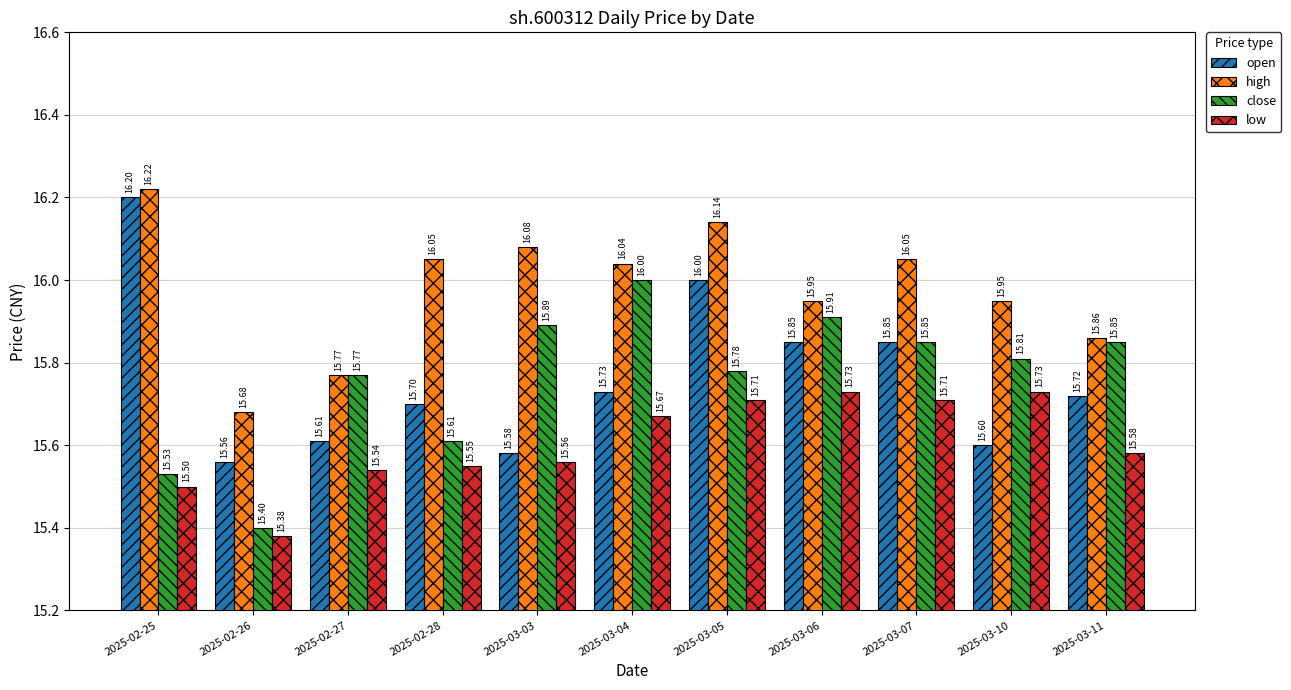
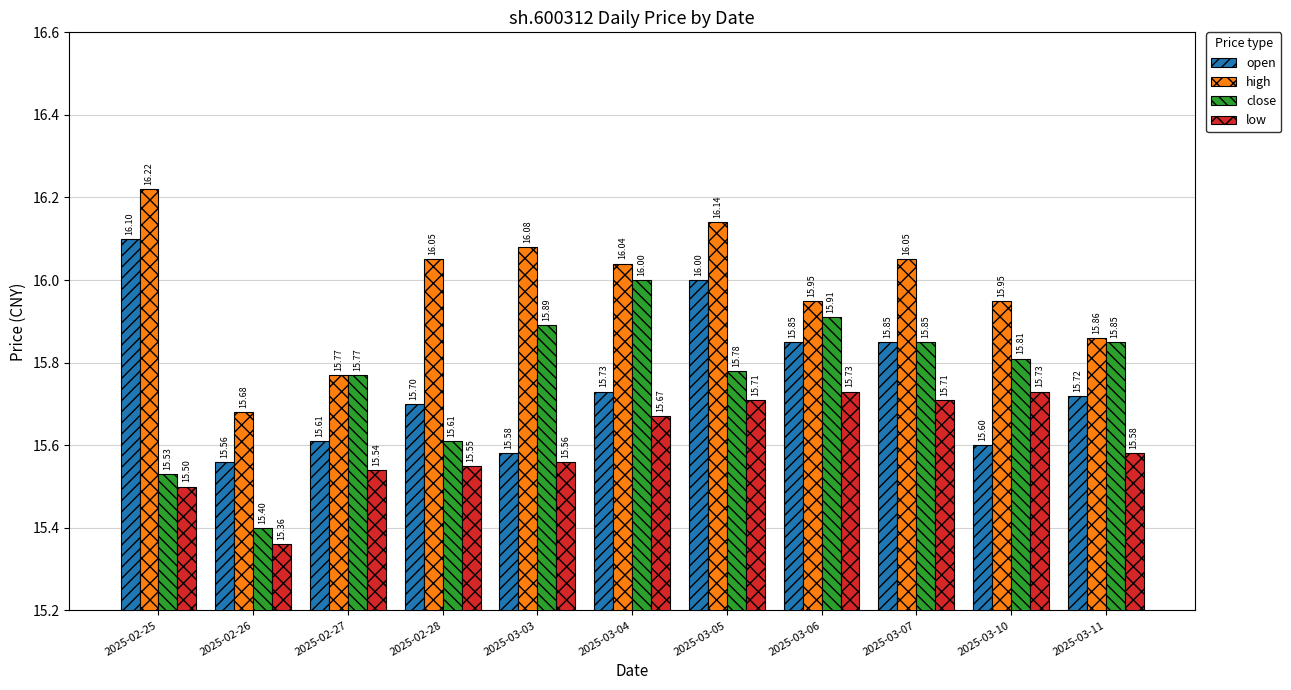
  {
    "open": {
-     "2025-02-25": 16.20,
+     "2025-02-25": 16.10,
      "2025-02-26": 15.56,
      "2025-02-27": 15.61,
      "2025-02-28": 15.70,
      "2025-03-03": 15.58,
      "2025-03-04": 15.73,
      "2025-03-05": 16.00,
      "2025-03-06": 15.85,
      "2025-03-07": 15.85,
      "2025-03-10": 15.60,
      "2025-03-11": 15.72
    },
    "high": {
      "2025-02-25": 16.22,
      "2025-02-26": 15.68,
      "2025-02-27": 15.77,
      "2025-02-28": 16.05,
      "2025-03-03": 16.08,
      "2025-03-04": 16.04,
      "2025-03-05": 16.14,
      "2025-03-06": 15.95,
      "2025-03-07": 16.05,
      "2025-03-10": 15.95,
      "2025-03-11": 15.86
    },
    "close": {
      "2025-02-25": 15.53,
      "2025-02-26": 15.40,
      "2025-02-27": 15.77,
      "2025-02-28": 15.61,
      "2025-03-03": 15.89,
      "2025-03-04": 16.00,
      "2025-03-05": 15.78,
      "2025-03-06": 15.91,
      "2025-03-07": 15.85,
      "2025-03-10": 15.81,
      "2025-03-11": 15.85
    },
    "low": {
      "2025-02-25": 15.50,
-     "2025-02-26": 15.38,
+     "2025-02-26": 15.36,
      "2025-02-27": 15.54,
      "2025-02-28": 15.55,
      "2025-03-03": 15.56,
      "2025-03-04": 15.67,
      "2025-03-05": 15.71,
      "2025-03-06": 15.73,
      "2025-03-07": 15.71,
      "2025-03-10": 15.73,
      "2025-03-11": 15.58
    }
  }
